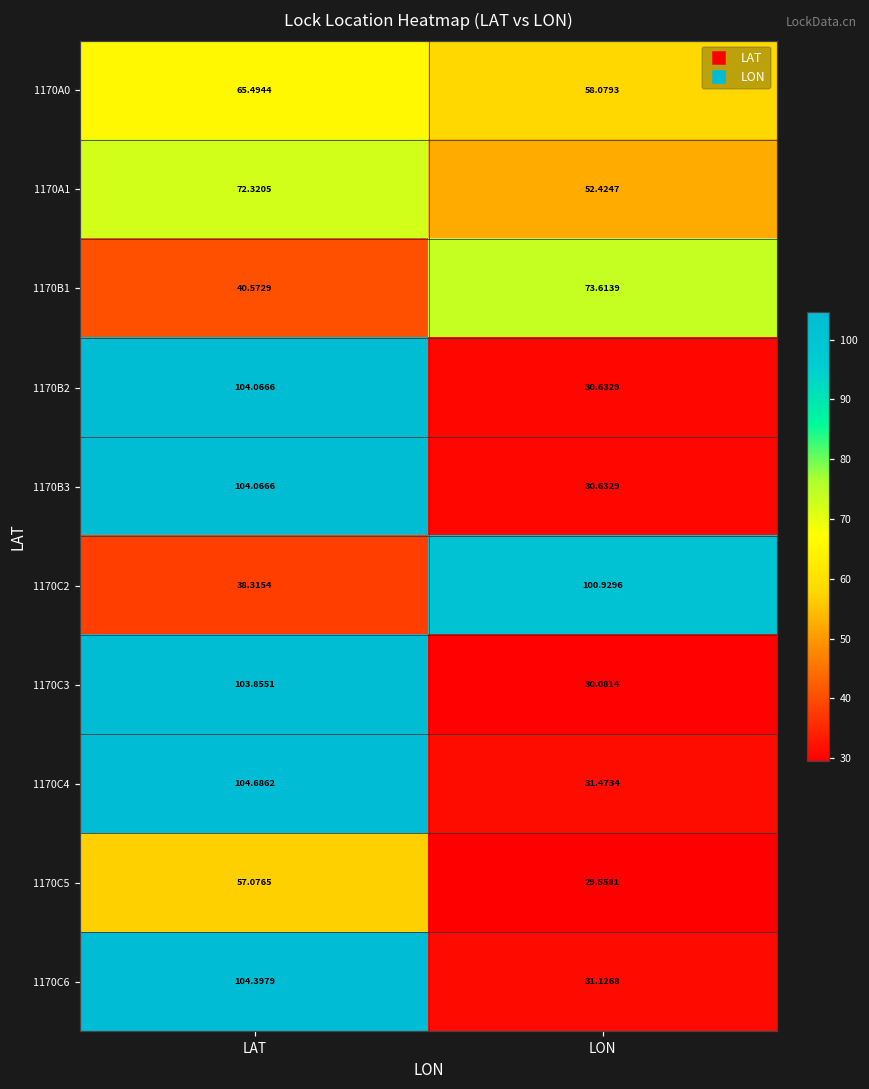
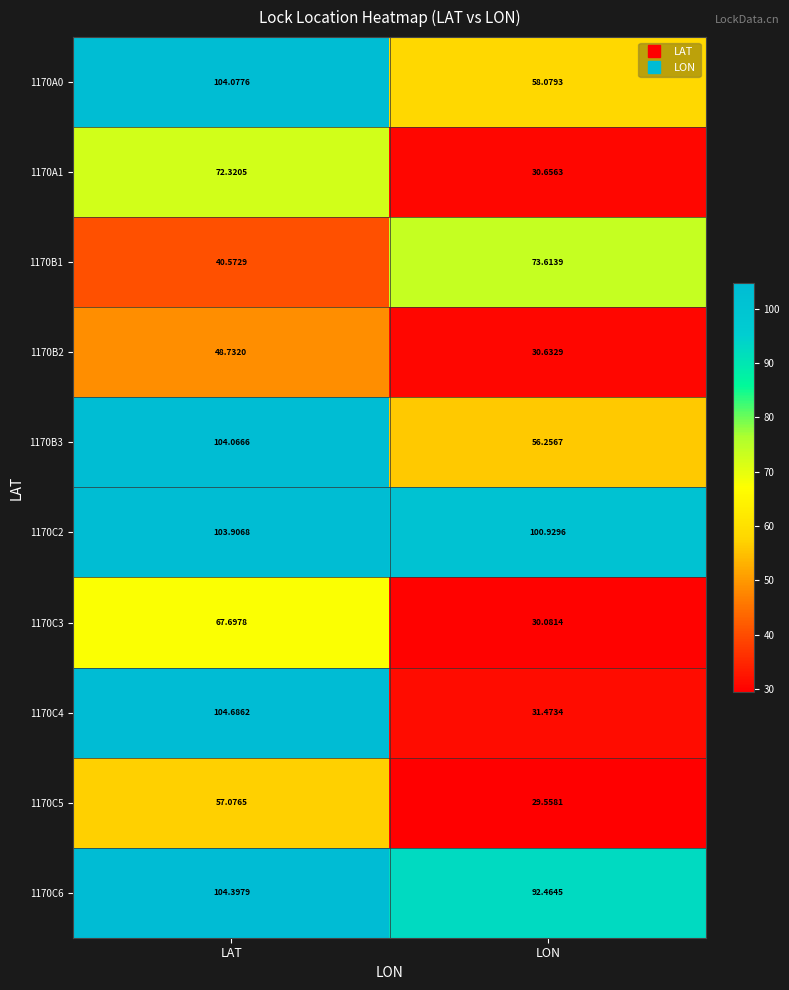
  {
    "1170A0": {
-     "LAT": 65.4944,
+     "LAT": 104.0776,
      "LON": 58.0793
    },
    "1170A1": {
      "LAT": 72.3205,
-     "LON": 52.4247
+     "LON": 30.6563
    },
    "1170B1": {
      "LAT": 40.5729,
      "LON": 73.6139
    },
    "1170B2": {
-     "LAT": 104.0666,
+     "LAT": 48.7320,
      "LON": 30.6329
    },
    "1170B3": {
      "LAT": 104.0666,
-     "LON": 30.6329
+     "LON": 56.2567
    },
    "1170C2": {
-     "LAT": 38.3154,
+     "LAT": 103.9068,
      "LON": 100.9296
    },
    "1170C3": {
-     "LAT": 103.8551,
+     "LAT": 67.6978,
      "LON": 30.0814
    },
    "1170C4": {
      "LAT": 104.6862,
      "LON": 31.4734
    },
    "1170C5": {
      "LAT": 57.0765,
      "LON": 29.5581
    },
    "1170C6": {
      "LAT": 104.3979,
-     "LON": 31.1268
+     "LON": 92.4645
    }
  }
